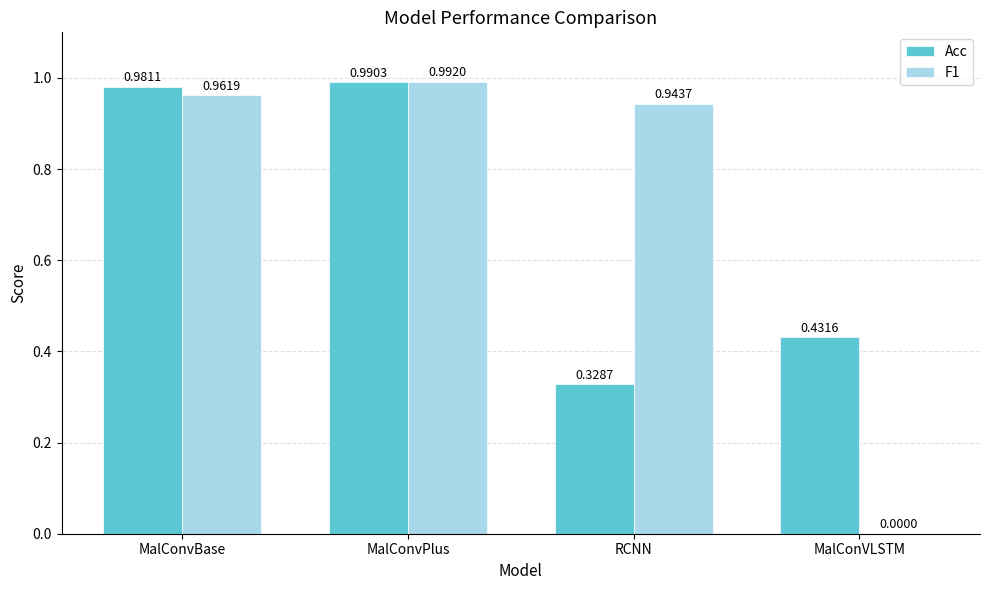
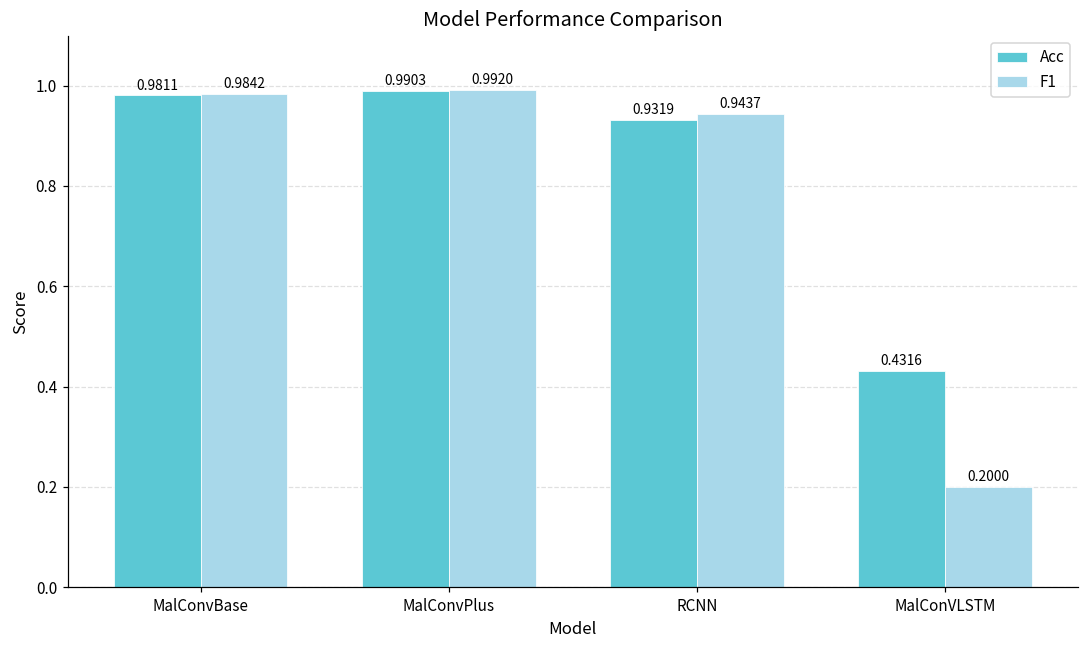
  {
    "Acc": {
      "MalConvBase": 0.9811,
      "MalConvPlus": 0.9903,
-     "RCNN": 0.3287,
+     "RCNN": 0.9319,
      "MalConVLSTM": 0.4316
    },
    "F1": {
-     "MalConvBase": 0.9619,
+     "MalConvBase": 0.9842,
      "MalConvPlus": 0.9920,
      "RCNN": 0.9437,
-     "MalConVLSTM": 0.0000
+     "MalConVLSTM": 0.2000
    }
  }
